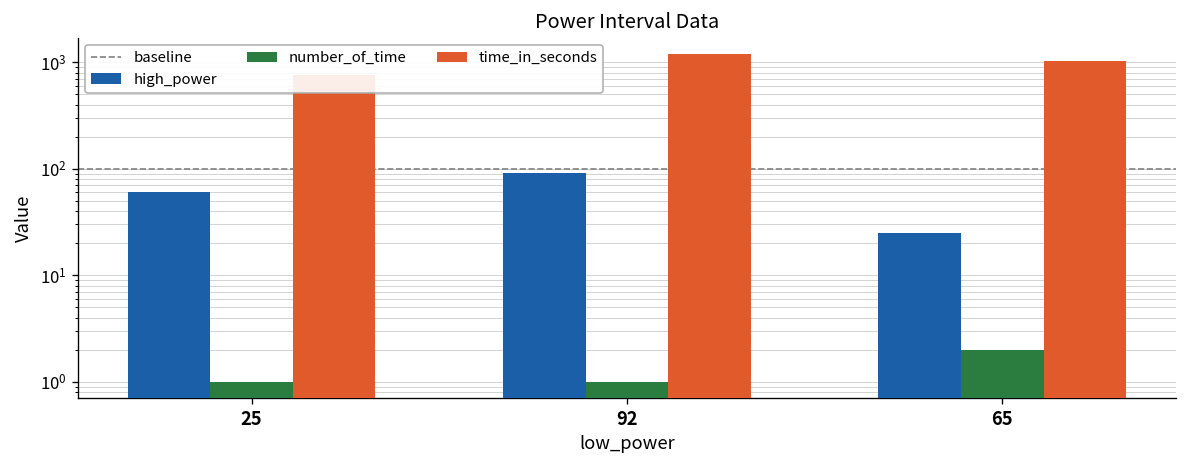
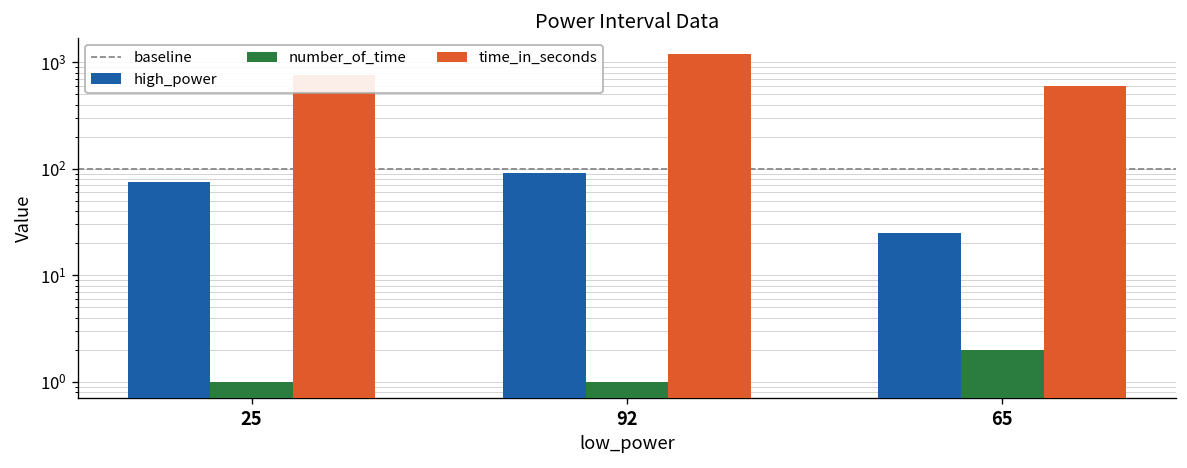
  {
    "high_power": {
-     "25": 60,
+     "25": 80,
      "92": 90,
      "65": 25
    },
    "number_of_time": {
      "25": 1,
      "92": 1,
      "65": 2
    },
    "time_in_seconds": {
      "92": 1200,
-     "65": 1000
+     "65": 600
    }
  }
